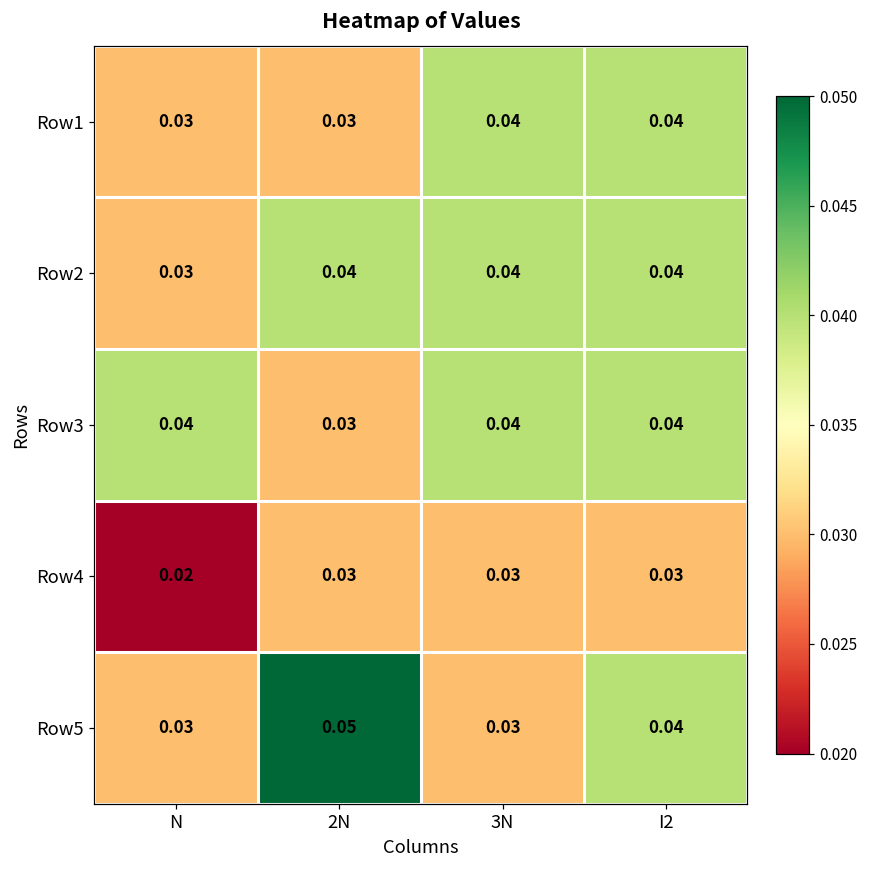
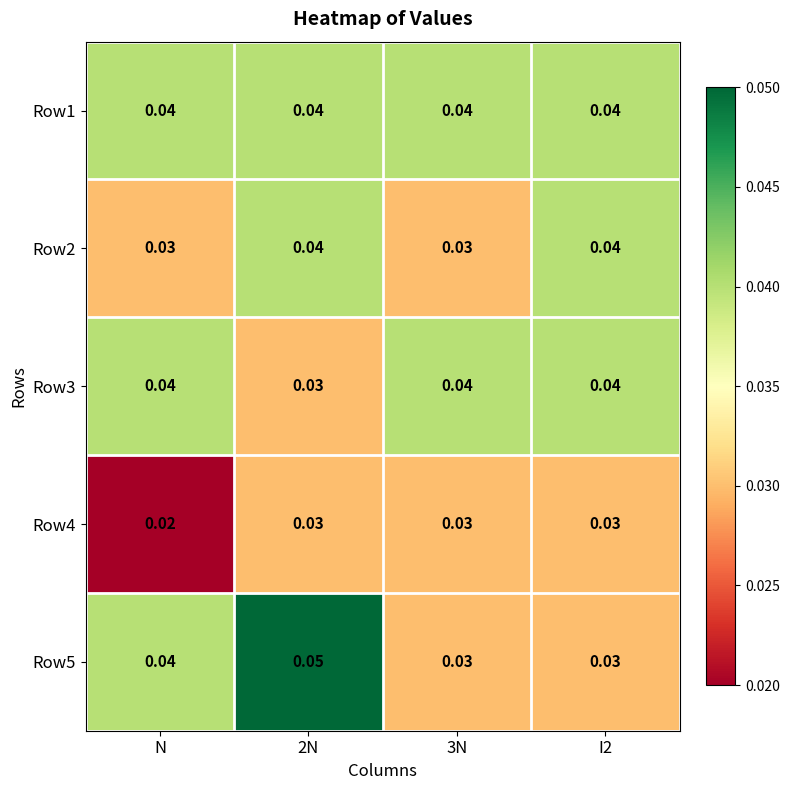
  {
    "Row1": {
-     "N": 0.03,
-     "2N": 0.03,
+     "N": 0.04,
+     "2N": 0.04,
      "3N": 0.04,
      "I2": 0.04
    },
    "Row2": {
      "N": 0.03,
      "2N": 0.04,
-     "3N": 0.04,
+     "3N": 0.03,
      "I2": 0.04
    },
    "Row3": {
      "N": 0.04,
      "2N": 0.03,
      "3N": 0.04,
      "I2": 0.04
    },
    "Row4": {
      "N": 0.02,
      "2N": 0.03,
      "3N": 0.03,
      "I2": 0.03
    },
    "Row5": {
-     "N": 0.03,
+     "N": 0.04,
      "2N": 0.05,
      "3N": 0.03,
-     "I2": 0.04
+     "I2": 0.03
    }
  }
